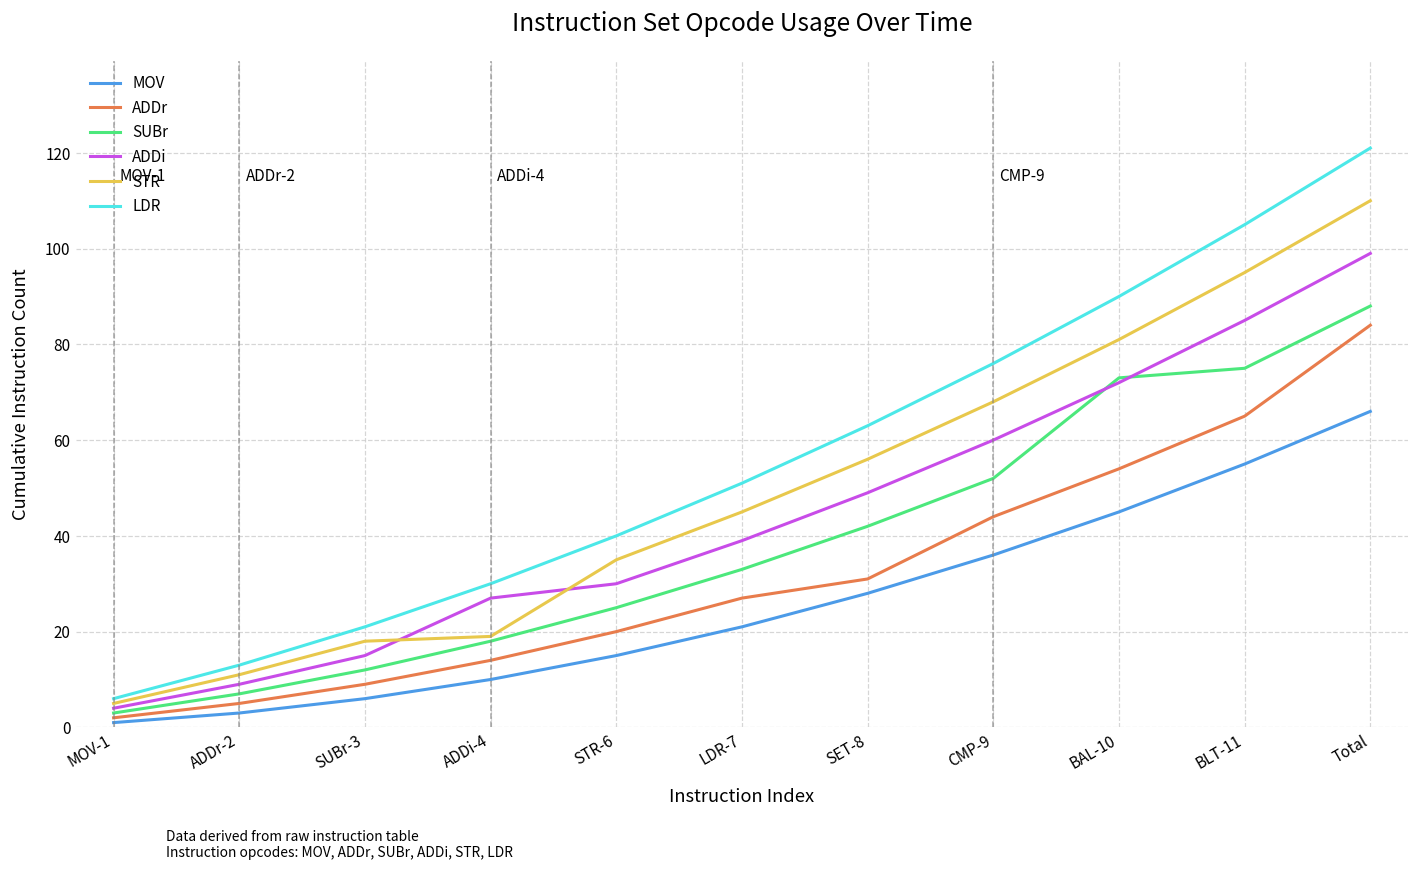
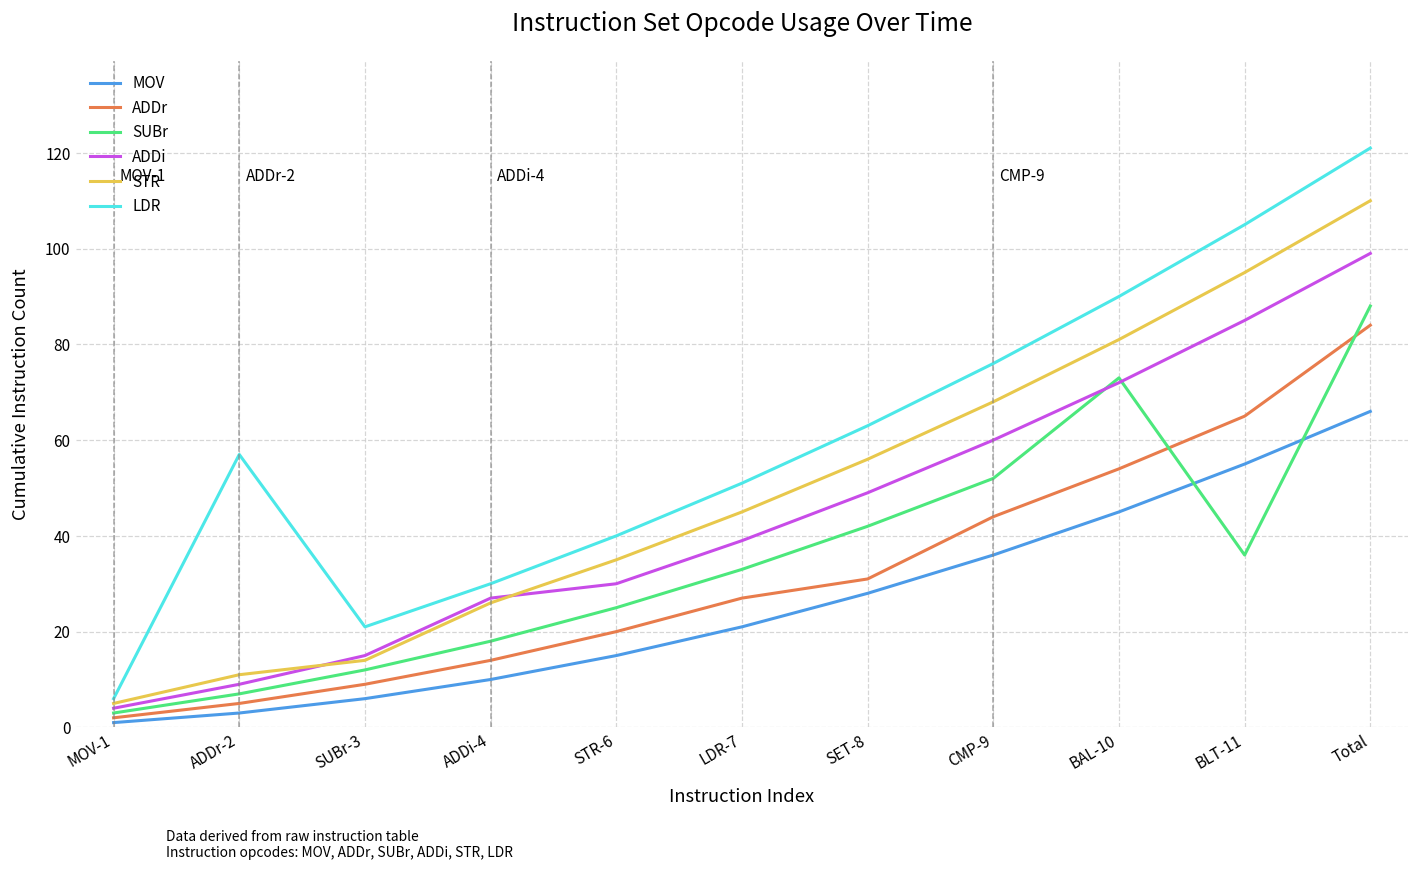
  {
    "MOV": {
      "MOV-1": 1,
      "ADDr-2": 3,
      "SUBr-3": 6,
      "ADDi-4": 10,
      "STR-6": 15,
      "LDR-7": 21,
      "SET-8": 28,
      "CMP-9": 36,
      "BAL-10": 45,
      "BLT-11": 55,
      "Total": 66
    },
    "ADDr": {
      "MOV-1": 2,
      "ADDr-2": 5,
      "SUBr-3": 9,
      "ADDi-4": 14,
      "STR-6": 20,
      "LDR-7": 27,
      "SET-8": 31,
      "CMP-9": 44,
      "BAL-10": 54,
      "BLT-11": 65,
      "Total": 84
    },
    "SUBr": {
      "MOV-1": 3,
      "ADDr-2": 7,
      "SUBr-3": 12,
      "ADDi-4": 18,
      "STR-6": 25,
      "LDR-7": 33,
      "SET-8": 42,
      "CMP-9": 52,
      "BAL-10": 73,
-     "BLT-11": 75,
+     "BLT-11": 36,
      "Total": 88
    },
    "ADDi": {
      "MOV-1": 4,
      "ADDr-2": 9,
      "SUBr-3": 15,
      "ADDi-4": 27,
      "STR-6": 30,
      "LDR-7": 39,
      "SET-8": 49,
      "CMP-9": 60,
      "BAL-10": 72,
      "BLT-11": 85,
      "Total": 99
    },
    "STR": {
      "MOV-1": 5,
      "ADDr-2": 11,
-     "SUBr-3": 18,
-     "ADDi-4": 19,
+     "SUBr-3": 14,
+     "ADDi-4": 26,
      "STR-6": 35,
      "LDR-7": 45,
      "SET-8": 56,
      "CMP-9": 68,
      "BAL-10": 81,
      "BLT-11": 95,
      "Total": 110
    },
    "LDR": {
      "MOV-1": 6,
-     "ADDr-2": 13,
+     "ADDr-2": 57,
      "SUBr-3": 21,
      "ADDi-4": 30,
      "STR-6": 40,
      "LDR-7": 51,
      "SET-8": 63,
      "CMP-9": 76,
      "BAL-10": 90,
      "BLT-11": 105,
      "Total": 121
    }
  }
